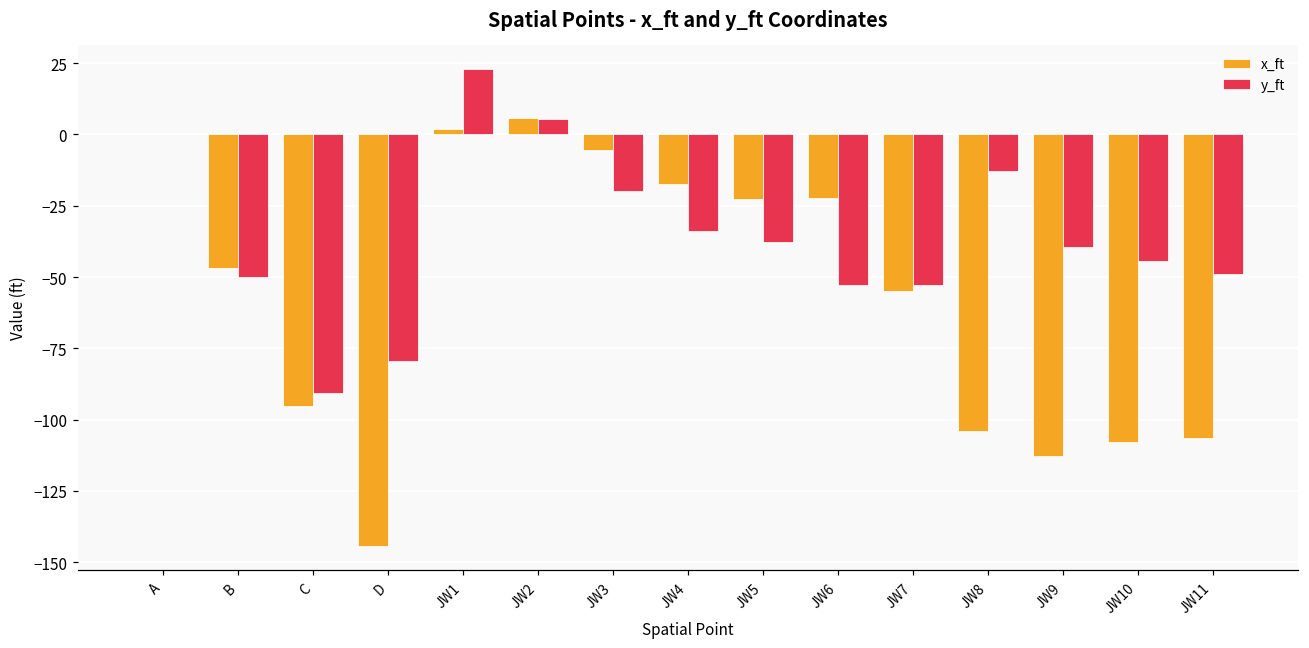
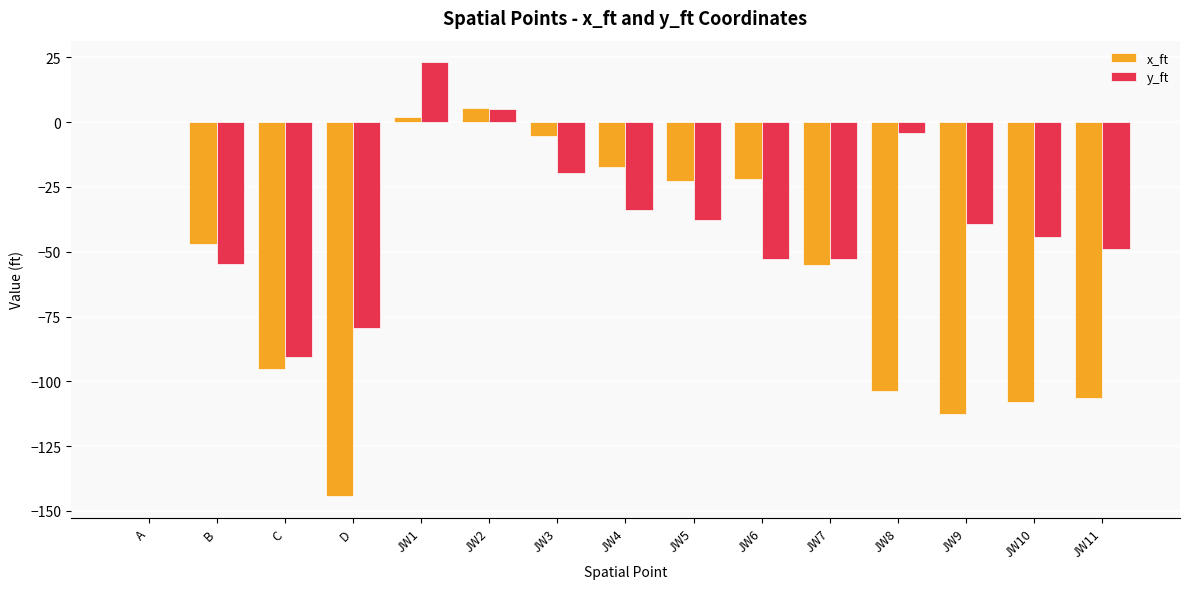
  {
    "x_ft": {
      "A": 0,
      "B": -47,
      "C": -95,
      "D": -144,
      "JW1": 2,
      "JW2": 6,
      "JW3": -5,
      "JW4": -17,
      "JW5": -23,
      "JW6": -22,
      "JW7": -55,
      "JW8": -104,
      "JW9": -113,
      "JW10": -108,
      "JW11": -106
    },
    "y_ft": {
      "A": 0,
-     "B": -50,
+     "B": -55,
      "C": -91,
      "D": -79,
      "JW1": 23,
      "JW2": 5,
      "JW3": -20,
      "JW4": -34,
      "JW5": -38,
      "JW6": -53,
      "JW7": -53,
-     "JW8": -13,
+     "JW8": -4,
      "JW9": -39,
      "JW10": -44,
      "JW11": -49
    }
  }
